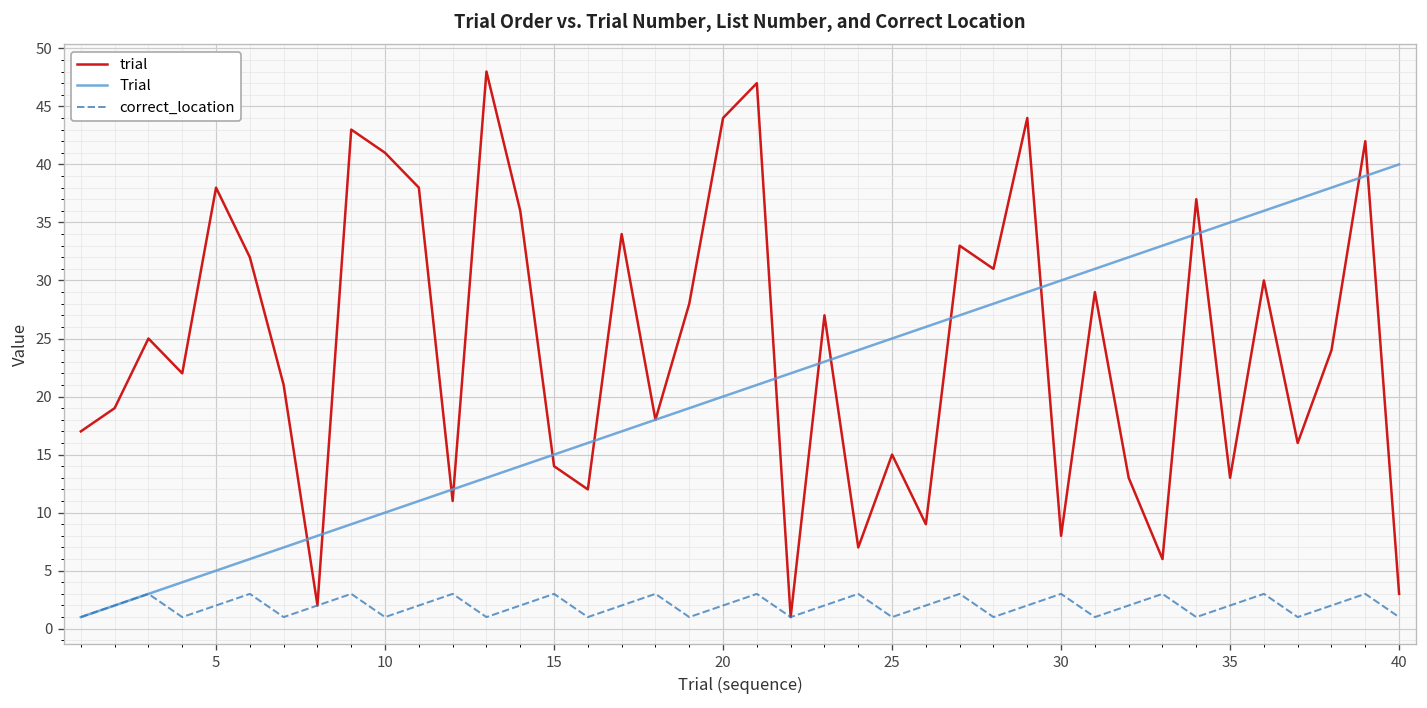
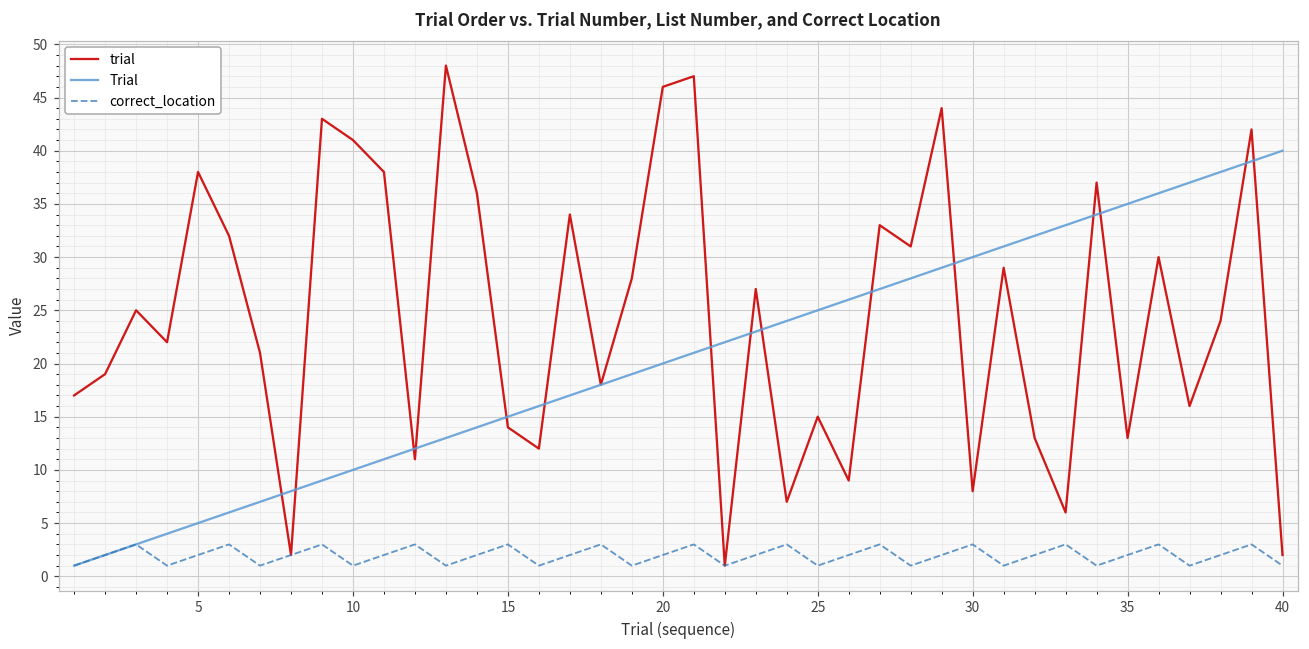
  {
    "trial": {
      "5": 38,
      "10": 41,
      "15": 14,
-     "20": 44,
+     "20": 46,
      "25": 15,
      "30": 8,
      "35": 13,
-     "40": 3
+     "40": 2
    }
  }
